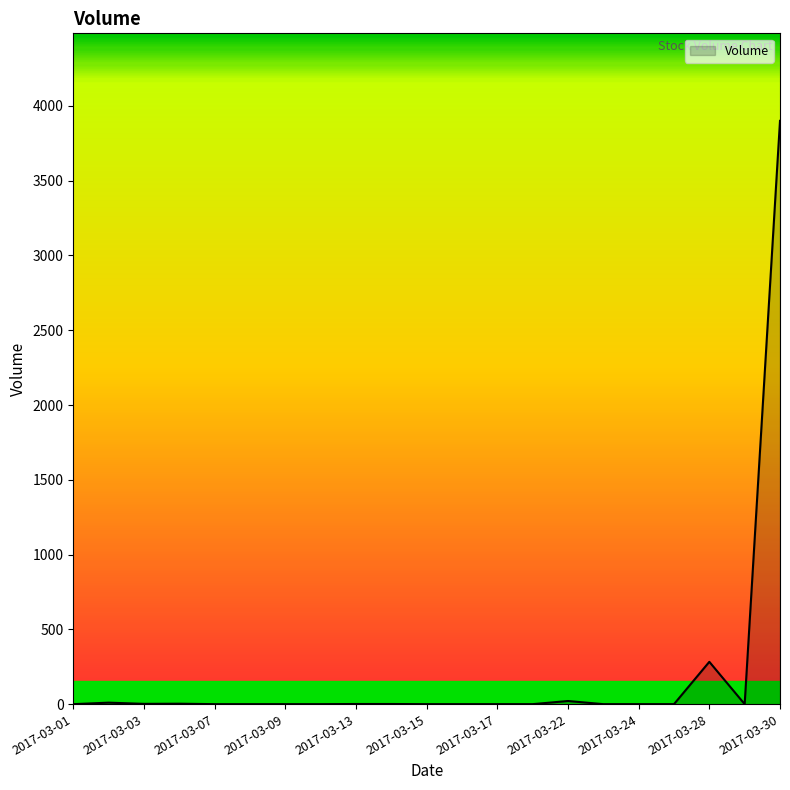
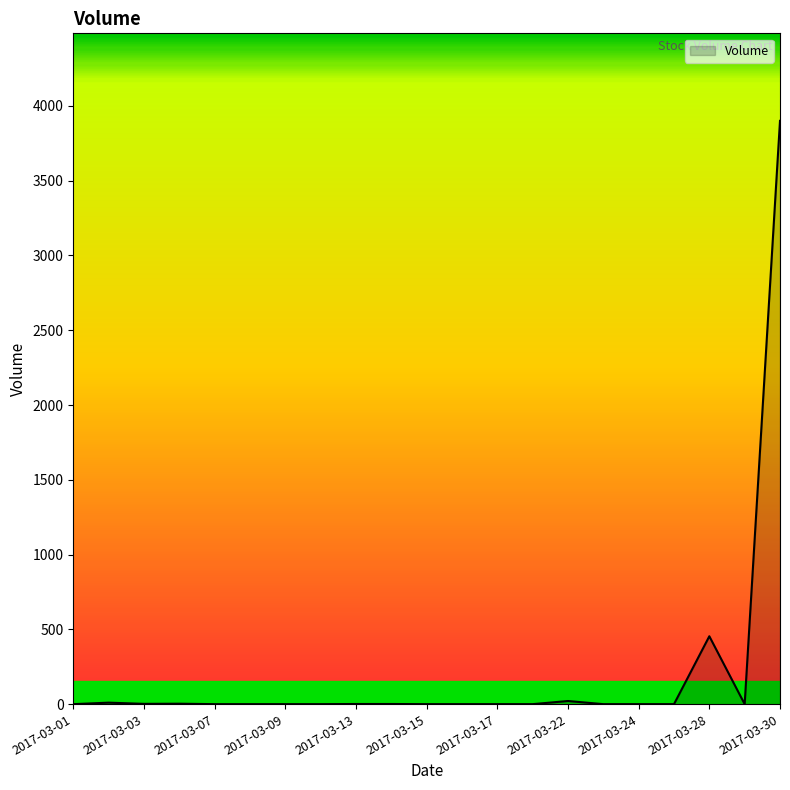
  {
-   "2017-03-28": 280,
+   "2017-03-28": 450,
    "2017-03-30": 3900
  }
